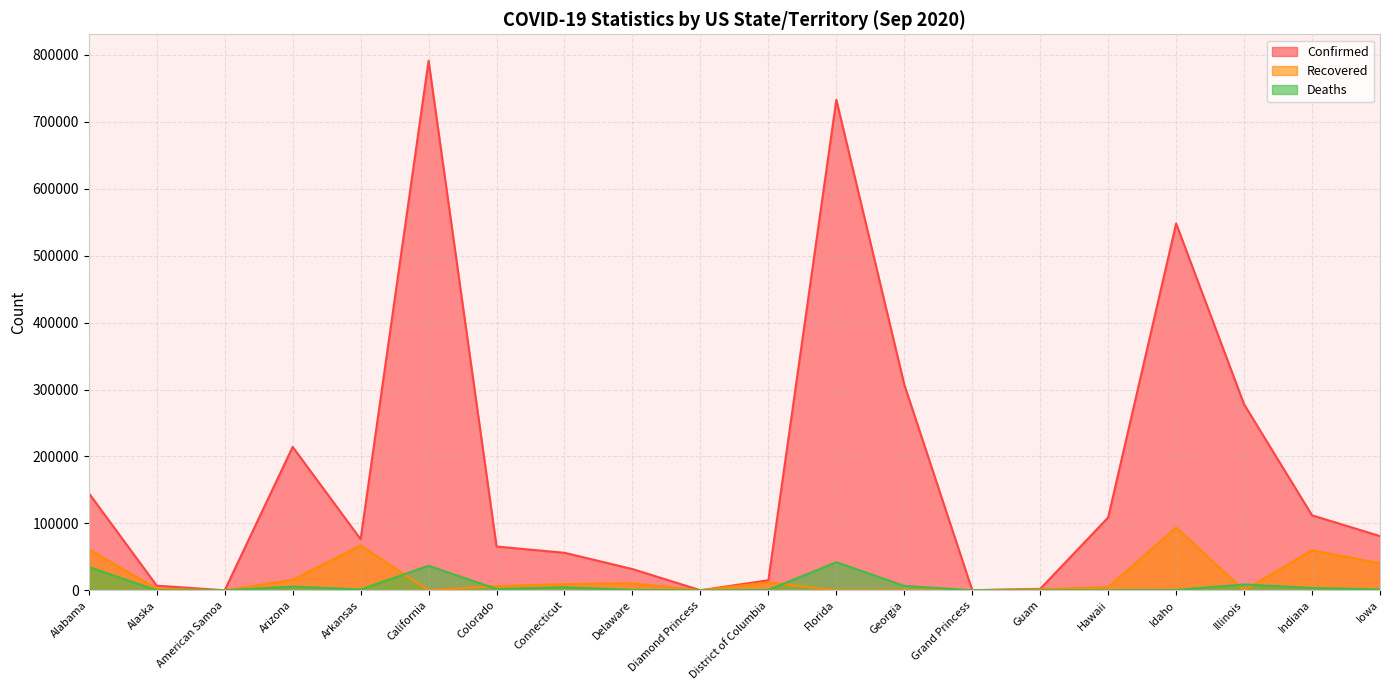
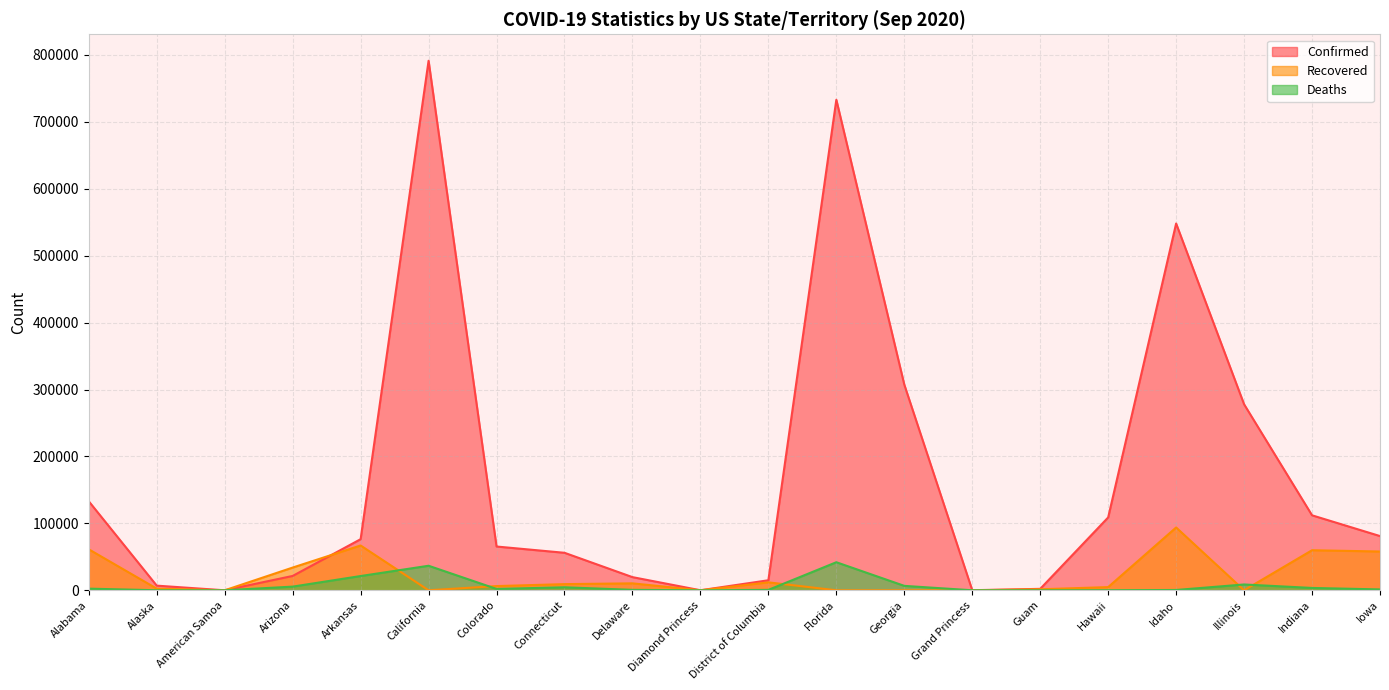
  {
    "Confirmed": {
-     "Alabama": 150000,
+     "Alabama": 130000,
      "Alaska": 10000,
-     "Arizona": 210000,
+     "Arizona": 20000,
      "Arkansas": 80000,
      "California": 790000,
      "Colorado": 70000,
      "Connecticut": 60000,
-     "Delaware": 30000,
+     "Delaware": 20000,
      "Florida": 730000,
      "Georgia": 310000,
      "Hawaii": 110000,
      "Idaho": 550000,
      "Illinois": 280000,
      "Indiana": 110000,
      "Iowa": 80000
    },
    "Recovered": {
      "Alabama": 60000,
-     "Arizona": 20000,
+     "Arizona": 30000,
      "Arkansas": 70000,
      "California": 0,
      "Colorado": 10000,
      "Connecticut": 10000,
      "Delaware": 10000,
      "Florida": 0,
      "Georgia": 0,
      "Hawaii": 0,
      "Idaho": 90000,
      "Illinois": 0,
      "Indiana": 60000,
-     "Iowa": 40000
+     "Iowa": 60000
    },
    "Deaths": {
-     "Alabama": 30000,
+     "Alabama": 0,
      "Arizona": 10000,
-     "Arkansas": 0,
+     "Arkansas": 20000,
      "California": 40000,
      "Colorado": 0,
      "Connecticut": 0,
      "Delaware": 0,
      "District of Columbia": 0,
      "Florida": 40000,
      "Georgia": 10000,
      "Hawaii": 0,
      "Idaho": 0,
      "Illinois": 10000,
      "Indiana": 0,
      "Iowa": 0
    }
  }
